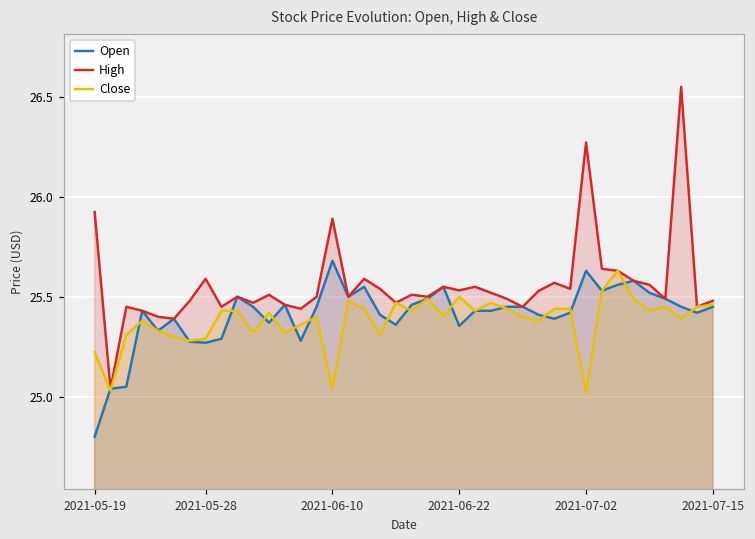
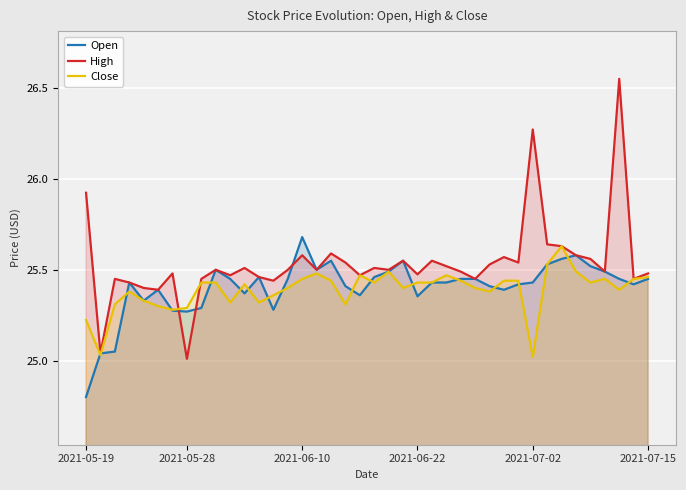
  {
    "Open": {
      "2021-05-19": 24.80,
      "2021-05-28": 25.27,
      "2021-06-10": 25.68,
      "2021-06-22": 25.35,
-     "2021-07-02": 25.63
+     "2021-07-02": 25.43
    },
    "High": {
      "2021-05-19": 25.92,
-     "2021-05-28": 25.59,
-     "2021-06-10": 25.89,
-     "2021-06-22": 25.53,
+     "2021-05-28": 25.01,
+     "2021-06-10": 25.58,
+     "2021-06-22": 25.48,
      "2021-07-02": 26.27,
      "2021-07-15": 25.48
    },
    "Close": {
      "2021-05-19": 25.22,
      "2021-05-28": 25.29,
-     "2021-06-10": 25.04,
-     "2021-06-22": 25.50,
+     "2021-06-10": 25.45,
+     "2021-06-22": 25.43,
      "2021-07-02": 25.02
    }
  }
